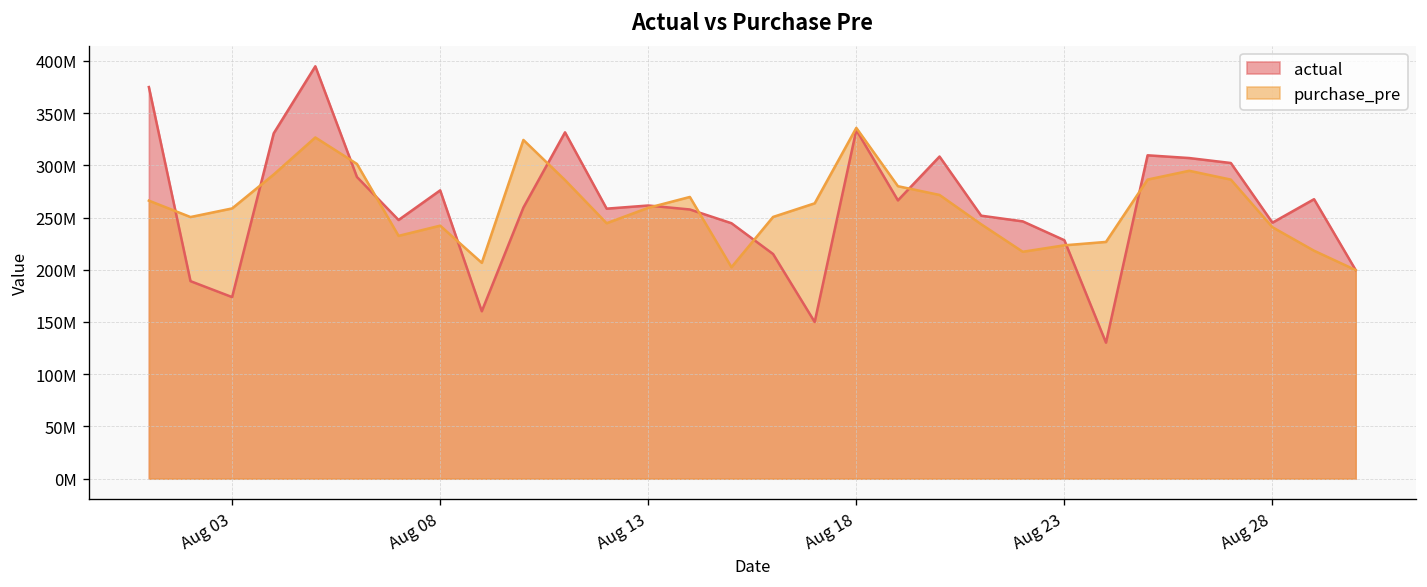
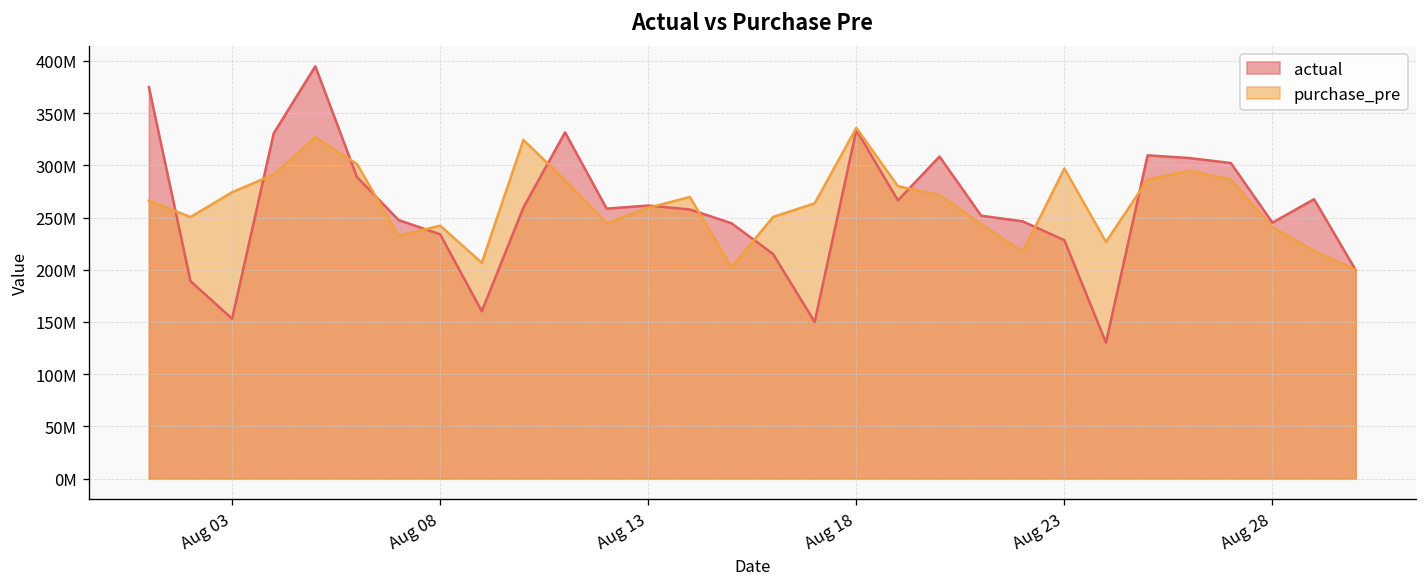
  {
    "actual": {
-     "Aug 03": 170000000,
-     "Aug 08": 280000000,
+     "Aug 03": 150000000,
+     "Aug 08": 230000000,
      "Aug 23": 230000000,
      "Aug 28": 250000000
    },
    "purchase_pre": {
-     "Aug 03": 260000000,
+     "Aug 03": 270000000,
      "Aug 08": 240000000,
-     "Aug 23": 220000000,
+     "Aug 23": 300000000,
      "Aug 28": 240000000
    }
  }
